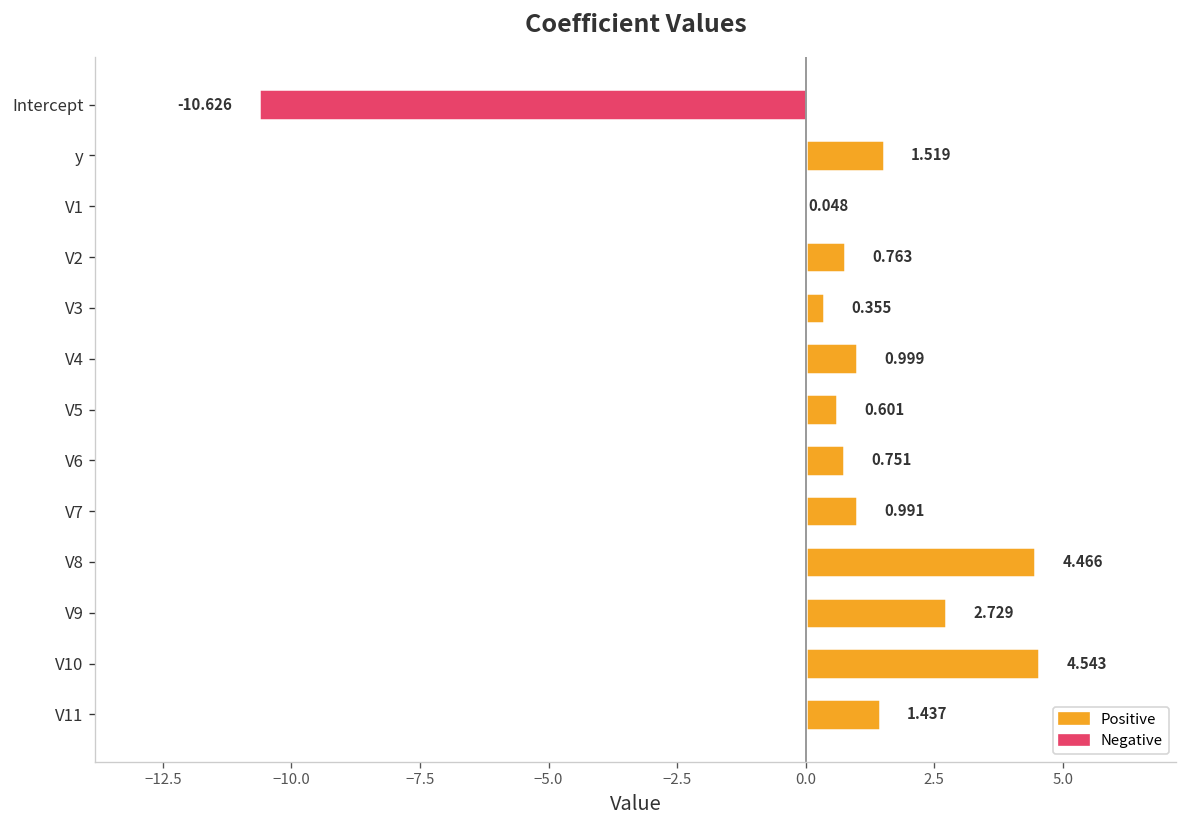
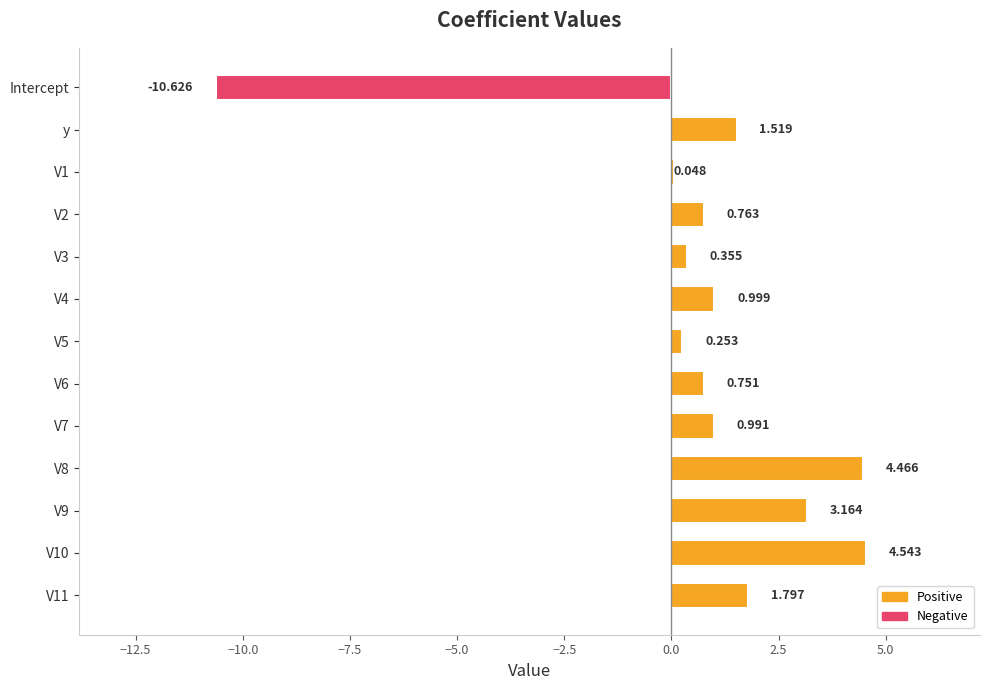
  {
    "Intercept": -10.626,
    "y": 1.519,
    "V1": 0.048,
    "V2": 0.763,
    "V3": 0.355,
    "V4": 0.999,
-   "V5": 0.601,
+   "V5": 0.253,
    "V6": 0.751,
    "V7": 0.991,
    "V8": 4.466,
-   "V9": 2.729,
+   "V9": 3.164,
    "V10": 4.543,
-   "V11": 1.437
+   "V11": 1.797
  }
